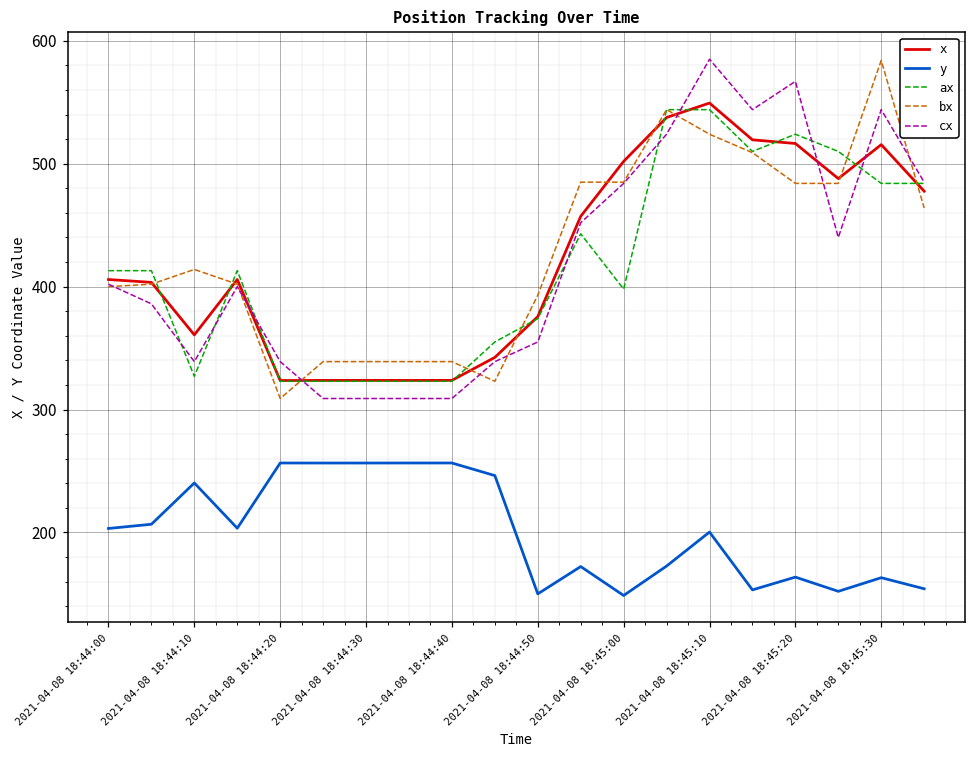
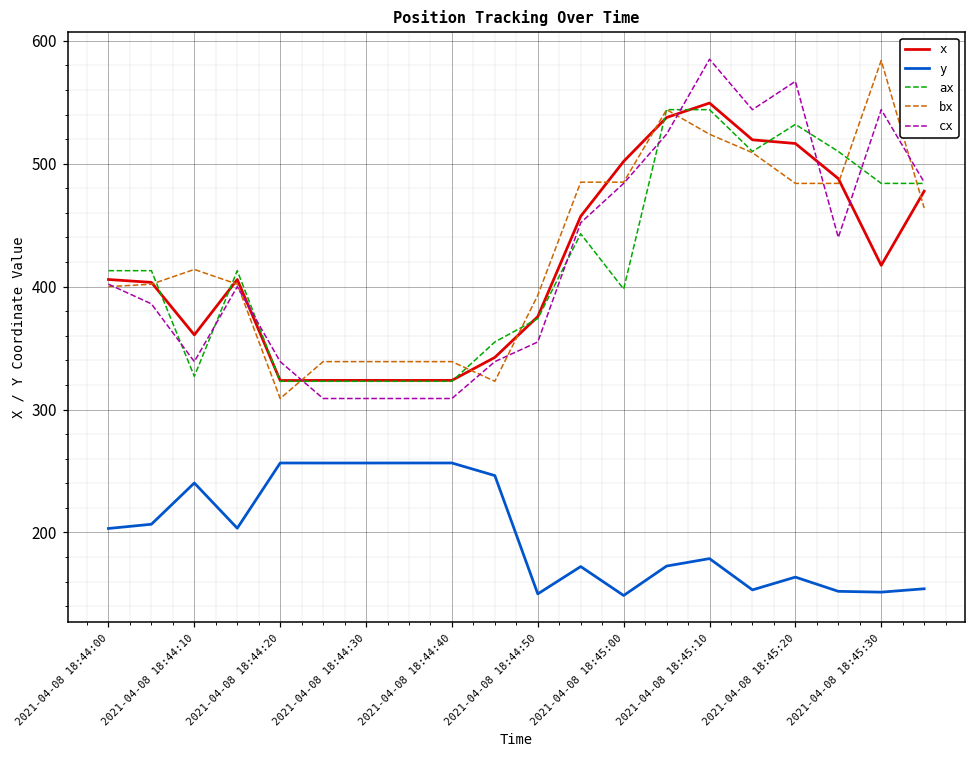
  {
    "x": {
      "2021-04-08 18:44:00": 406,
      "2021-04-08 18:44:10": 361,
      "2021-04-08 18:45:00": 502,
      "2021-04-08 18:45:10": 549,
      "2021-04-08 18:45:20": 516,
-     "2021-04-08 18:45:30": 516
+     "2021-04-08 18:45:30": 417
    },
    "y": {
      "2021-04-08 18:44:00": 203,
      "2021-04-08 18:44:10": 240,
      "2021-04-08 18:44:20": 257,
      "2021-04-08 18:44:30": 257,
      "2021-04-08 18:44:40": 257,
      "2021-04-08 18:44:50": 150,
      "2021-04-08 18:45:00": 149,
-     "2021-04-08 18:45:10": 200,
+     "2021-04-08 18:45:10": 179,
      "2021-04-08 18:45:20": 164,
-     "2021-04-08 18:45:30": 163
+     "2021-04-08 18:45:30": 151
    },
    "ax": {
      "2021-04-08 18:44:00": 413,
      "2021-04-08 18:44:10": 327,
      "2021-04-08 18:45:00": 398,
      "2021-04-08 18:45:10": 544,
-     "2021-04-08 18:45:20": 524,
+     "2021-04-08 18:45:20": 532,
      "2021-04-08 18:45:30": 484
    },
    "bx": {
      "2021-04-08 18:44:10": 414,
      "2021-04-08 18:44:20": 309,
      "2021-04-08 18:44:30": 339,
      "2021-04-08 18:44:40": 339,
      "2021-04-08 18:44:50": 393,
      "2021-04-08 18:45:10": 524,
      "2021-04-08 18:45:20": 484,
      "2021-04-08 18:45:30": 584
    },
    "cx": {
      "2021-04-08 18:44:10": 339,
      "2021-04-08 18:44:20": 339,
      "2021-04-08 18:44:30": 309,
      "2021-04-08 18:44:40": 309,
      "2021-04-08 18:44:50": 355,
      "2021-04-08 18:45:10": 585,
      "2021-04-08 18:45:20": 567,
      "2021-04-08 18:45:30": 544
    }
  }
